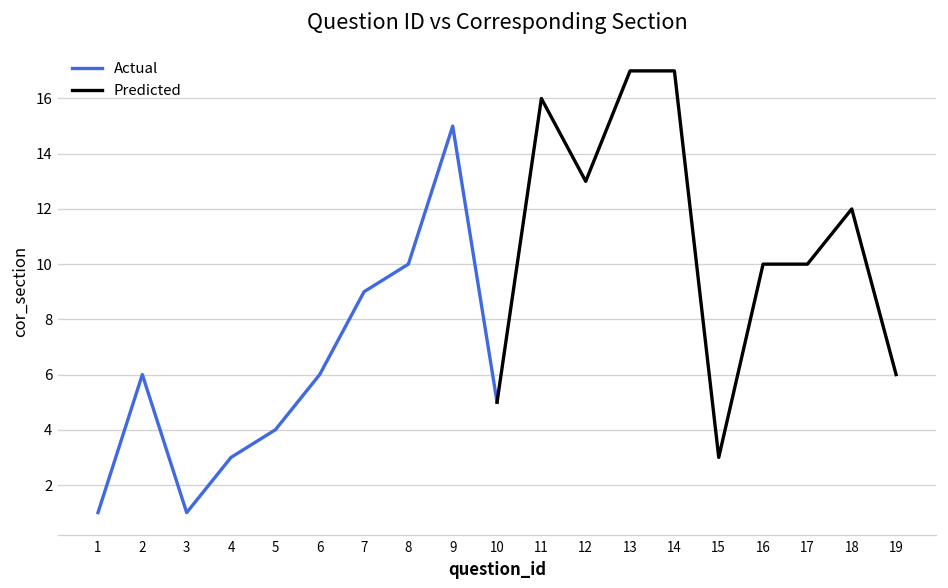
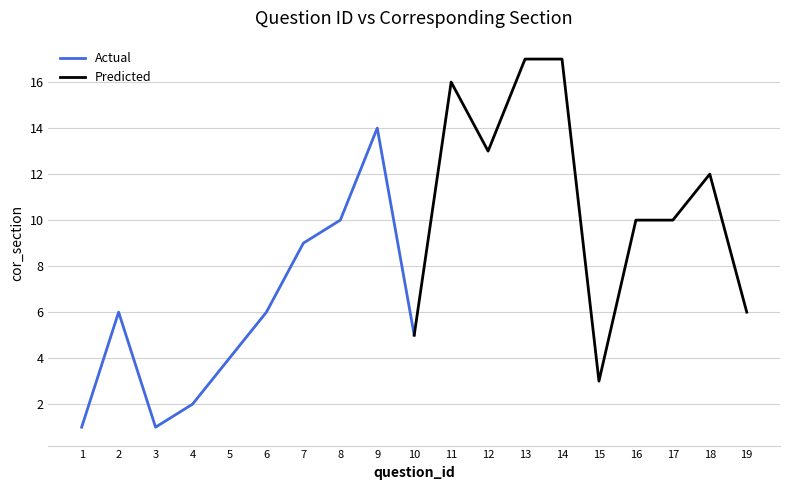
  {
    "Actual": {
      "1": 1,
      "2": 6,
      "3": 1,
-     "4": 3,
+     "4": 2,
      "5": 4,
      "6": 6,
      "7": 9,
      "8": 10,
-     "9": 15
+     "9": 14
    },
    "Predicted": {
      "11": 16,
      "12": 13,
      "13": 17,
      "14": 17,
      "15": 3,
      "16": 10,
      "17": 10,
      "18": 12,
      "19": 6
    }
  }
